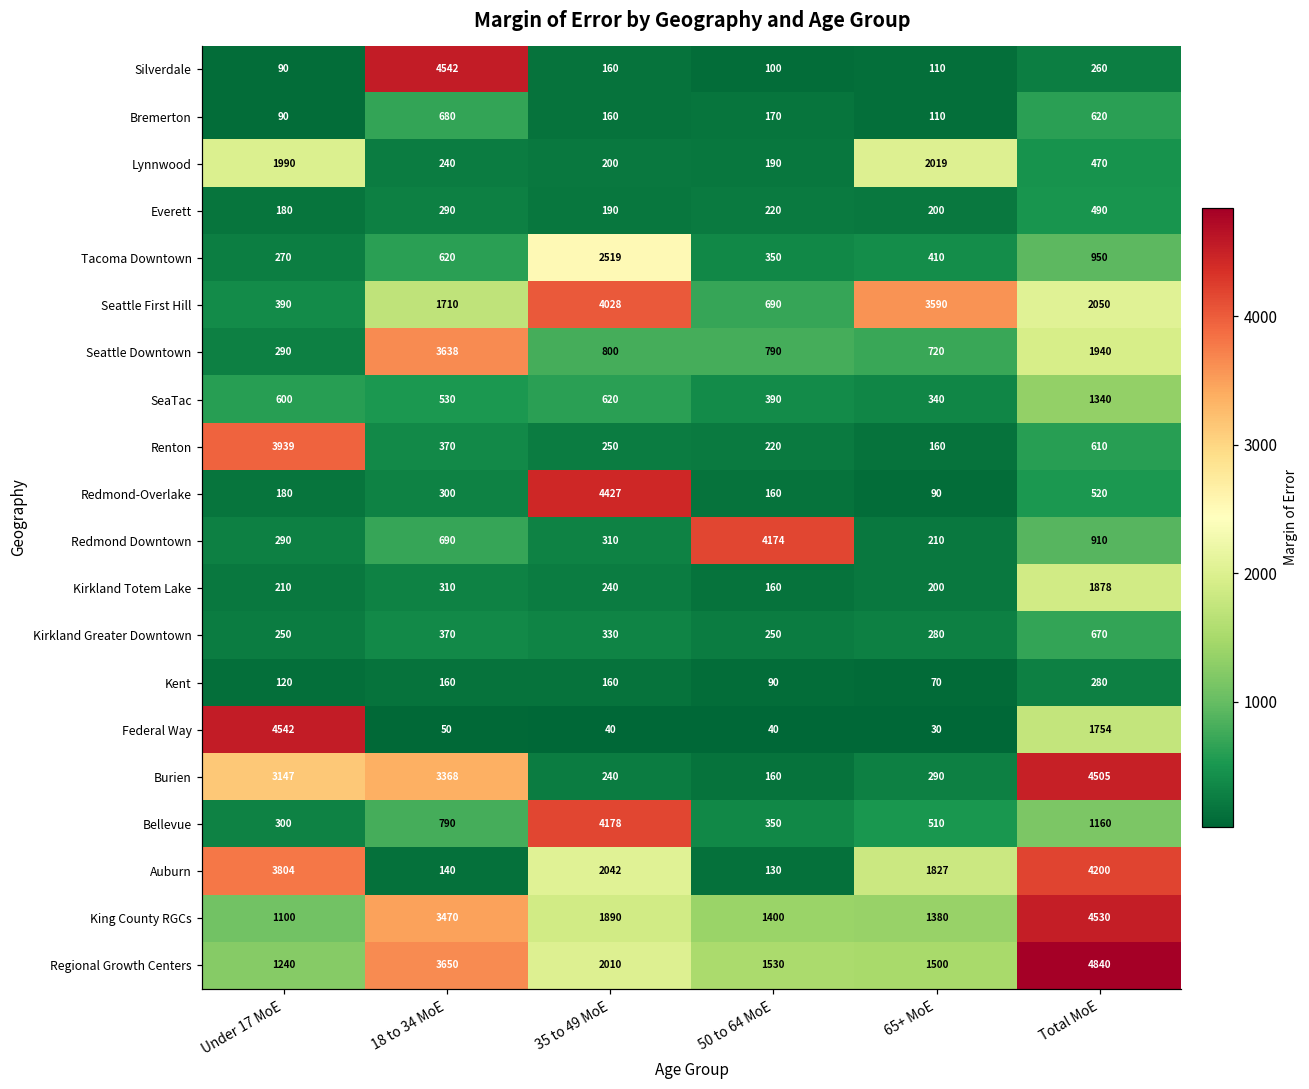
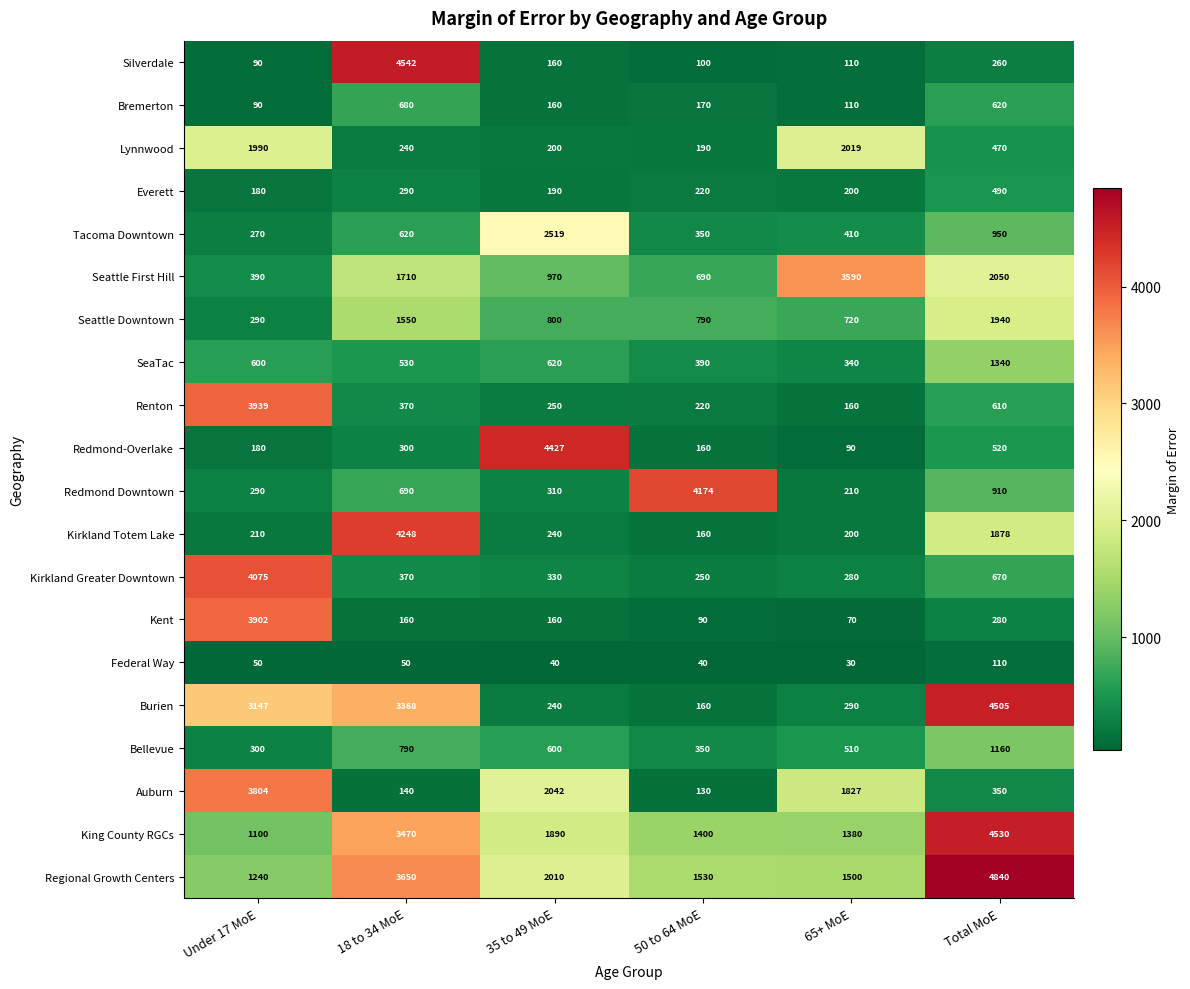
  {
    "Silverdale": {
      "Under 17 MoE": 90,
      "18 to 34 MoE": 4542,
      "35 to 49 MoE": 160,
      "50 to 64 MoE": 100,
      "65+ MoE": 110,
      "Total MoE": 260
    },
    "Bremerton": {
      "Under 17 MoE": 90,
      "18 to 34 MoE": 680,
      "35 to 49 MoE": 160,
      "50 to 64 MoE": 170,
      "65+ MoE": 110,
      "Total MoE": 620
    },
    "Lynnwood": {
      "Under 17 MoE": 1990,
      "18 to 34 MoE": 240,
      "35 to 49 MoE": 200,
      "50 to 64 MoE": 190,
      "65+ MoE": 2019,
      "Total MoE": 470
    },
    "Everett": {
      "Under 17 MoE": 180,
      "18 to 34 MoE": 290,
      "35 to 49 MoE": 190,
      "50 to 64 MoE": 220,
      "65+ MoE": 200,
      "Total MoE": 490
    },
    "Tacoma Downtown": {
      "Under 17 MoE": 270,
      "18 to 34 MoE": 620,
      "35 to 49 MoE": 2519,
      "50 to 64 MoE": 350,
      "65+ MoE": 410,
      "Total MoE": 950
    },
    "Seattle First Hill": {
      "Under 17 MoE": 390,
      "18 to 34 MoE": 1710,
-     "35 to 49 MoE": 4028,
+     "35 to 49 MoE": 970,
      "50 to 64 MoE": 690,
      "65+ MoE": 3590,
      "Total MoE": 2050
    },
    "Seattle Downtown": {
      "Under 17 MoE": 290,
-     "18 to 34 MoE": 3638,
+     "18 to 34 MoE": 1550,
      "35 to 49 MoE": 800,
      "50 to 64 MoE": 790,
      "65+ MoE": 720,
      "Total MoE": 1940
    },
    "SeaTac": {
      "Under 17 MoE": 600,
      "18 to 34 MoE": 530,
      "35 to 49 MoE": 620,
      "50 to 64 MoE": 390,
      "65+ MoE": 340,
      "Total MoE": 1340
    },
    "Renton": {
      "Under 17 MoE": 3939,
      "18 to 34 MoE": 370,
      "35 to 49 MoE": 250,
      "50 to 64 MoE": 220,
      "65+ MoE": 160,
      "Total MoE": 610
    },
    "Redmond-Overlake": {
      "Under 17 MoE": 180,
      "18 to 34 MoE": 300,
      "35 to 49 MoE": 4427,
      "50 to 64 MoE": 160,
      "65+ MoE": 90,
      "Total MoE": 520
    },
    "Redmond Downtown": {
      "Under 17 MoE": 290,
      "18 to 34 MoE": 690,
      "35 to 49 MoE": 310,
      "50 to 64 MoE": 4174,
      "65+ MoE": 210,
      "Total MoE": 910
    },
    "Kirkland Totem Lake": {
      "Under 17 MoE": 210,
-     "18 to 34 MoE": 310,
+     "18 to 34 MoE": 4248,
      "35 to 49 MoE": 240,
      "50 to 64 MoE": 160,
      "65+ MoE": 200,
      "Total MoE": 1878
    },
    "Kirkland Greater Downtown": {
-     "Under 17 MoE": 250,
+     "Under 17 MoE": 4075,
      "18 to 34 MoE": 370,
      "35 to 49 MoE": 330,
      "50 to 64 MoE": 250,
      "65+ MoE": 280,
      "Total MoE": 670
    },
    "Kent": {
-     "Under 17 MoE": 120,
+     "Under 17 MoE": 3902,
      "18 to 34 MoE": 160,
      "35 to 49 MoE": 160,
      "50 to 64 MoE": 90,
      "65+ MoE": 70,
      "Total MoE": 280
    },
    "Federal Way": {
-     "Under 17 MoE": 4542,
+     "Under 17 MoE": 50,
      "18 to 34 MoE": 50,
      "35 to 49 MoE": 40,
      "50 to 64 MoE": 40,
      "65+ MoE": 30,
-     "Total MoE": 1754
+     "Total MoE": 110
    },
    "Burien": {
      "Under 17 MoE": 3147,
      "18 to 34 MoE": 3368,
      "35 to 49 MoE": 240,
      "50 to 64 MoE": 160,
      "65+ MoE": 290,
      "Total MoE": 4505
    },
    "Bellevue": {
      "Under 17 MoE": 300,
      "18 to 34 MoE": 790,
-     "35 to 49 MoE": 4178,
+     "35 to 49 MoE": 600,
      "50 to 64 MoE": 350,
      "65+ MoE": 510,
      "Total MoE": 1160
    },
    "Auburn": {
      "Under 17 MoE": 3804,
      "18 to 34 MoE": 140,
      "35 to 49 MoE": 2042,
      "50 to 64 MoE": 130,
      "65+ MoE": 1827,
-     "Total MoE": 4200
+     "Total MoE": 350
    },
    "King County RGCs": {
      "Under 17 MoE": 1100,
      "18 to 34 MoE": 3470,
      "35 to 49 MoE": 1890,
      "50 to 64 MoE": 1400,
      "65+ MoE": 1380,
      "Total MoE": 4530
    },
    "Regional Growth Centers": {
      "Under 17 MoE": 1240,
      "18 to 34 MoE": 3650,
      "35 to 49 MoE": 2010,
      "50 to 64 MoE": 1530,
      "65+ MoE": 1500,
      "Total MoE": 4840
    }
  }
